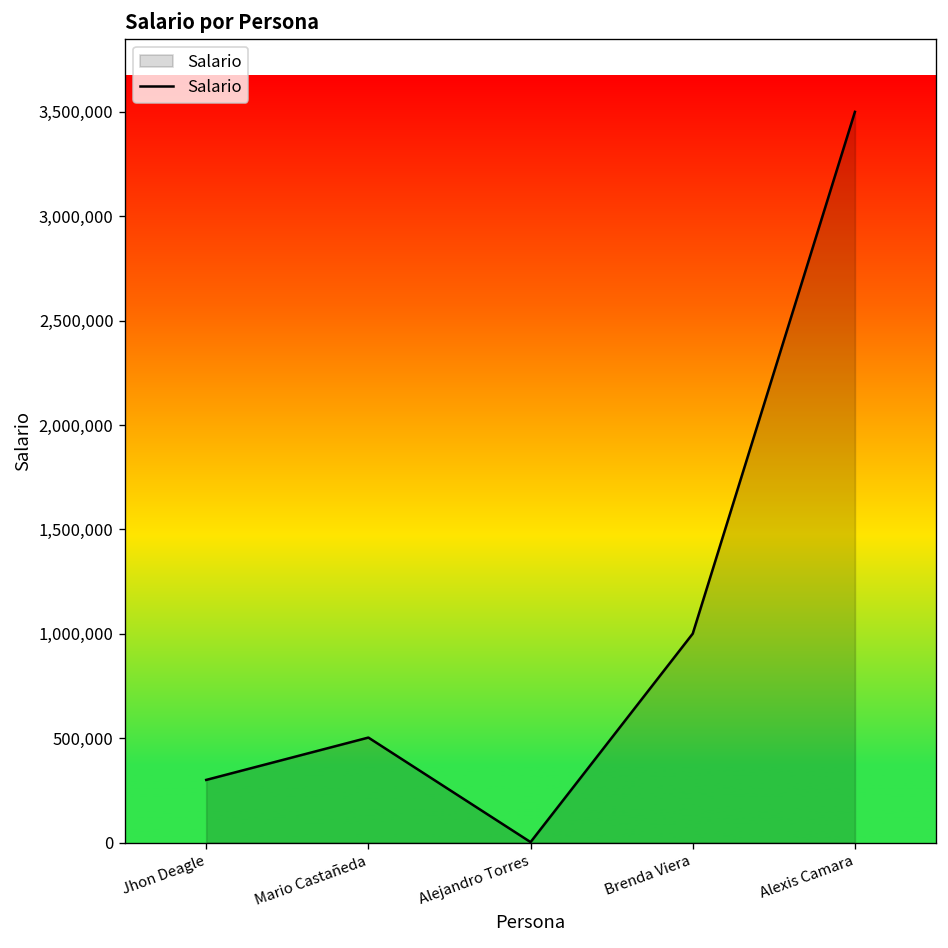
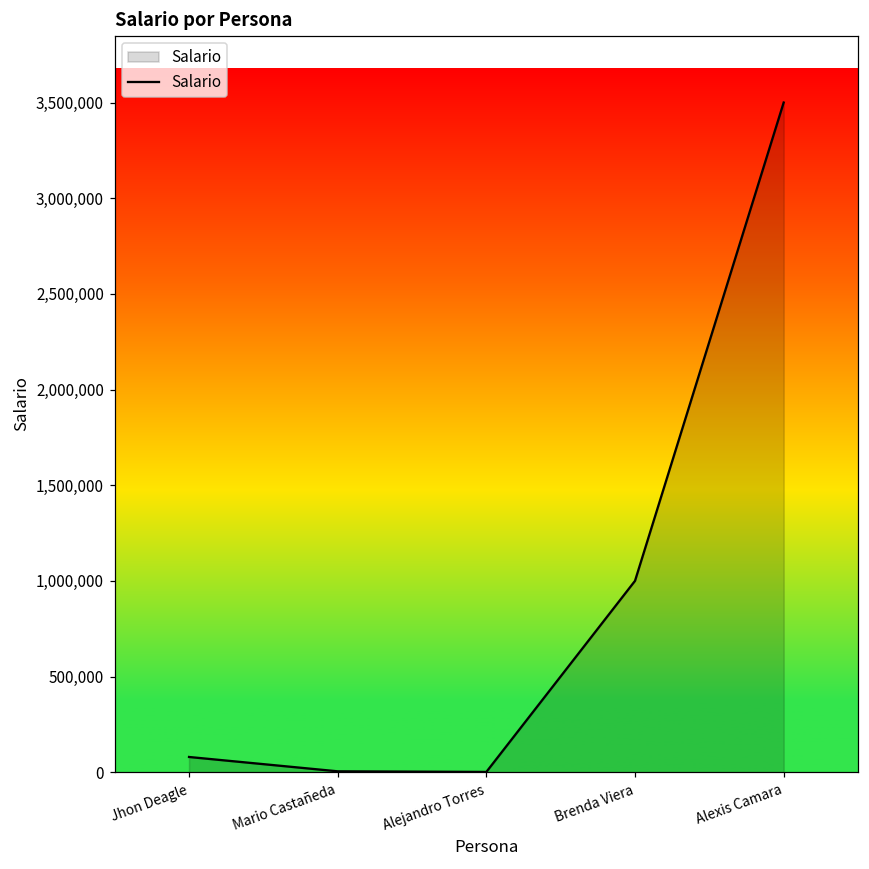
  {
-   "Jhon Deagle": "300,000",
-   "Mario Castañeda": "500,000",
+   "Jhon Deagle": "80,000",
+   "Mario Castañeda": "10,000",
    "Alejandro Torres": "0",
    "Brenda Viera": "1,000,000",
    "Alexis Camara": "3,500,000"
  }
